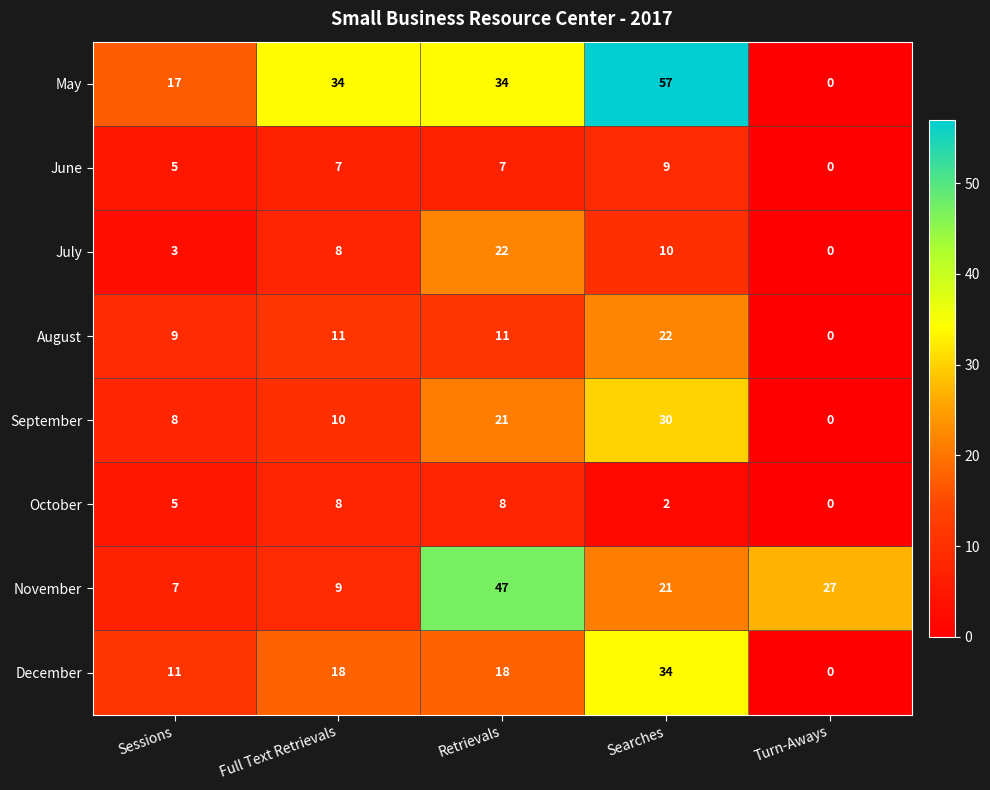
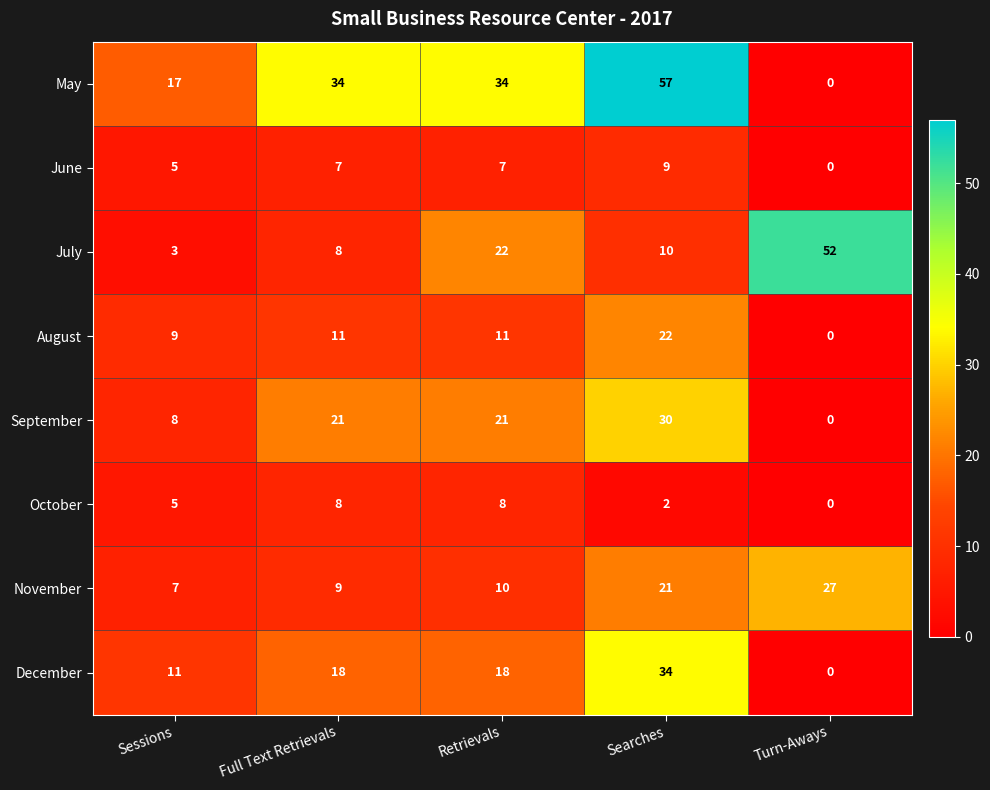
  {
    "May": {
      "Sessions": 17,
      "Full Text Retrievals": 34,
      "Retrievals": 34,
      "Searches": 57,
      "Turn-Aways": 0
    },
    "June": {
      "Sessions": 5,
      "Full Text Retrievals": 7,
      "Retrievals": 7,
      "Searches": 9,
      "Turn-Aways": 0
    },
    "July": {
      "Sessions": 3,
      "Full Text Retrievals": 8,
      "Retrievals": 22,
      "Searches": 10,
-     "Turn-Aways": 0
+     "Turn-Aways": 52
    },
    "August": {
      "Sessions": 9,
      "Full Text Retrievals": 11,
      "Retrievals": 11,
      "Searches": 22,
      "Turn-Aways": 0
    },
    "September": {
      "Sessions": 8,
-     "Full Text Retrievals": 10,
+     "Full Text Retrievals": 21,
      "Retrievals": 21,
      "Searches": 30,
      "Turn-Aways": 0
    },
    "October": {
      "Sessions": 5,
      "Full Text Retrievals": 8,
      "Retrievals": 8,
      "Searches": 2,
      "Turn-Aways": 0
    },
    "November": {
      "Sessions": 7,
      "Full Text Retrievals": 9,
-     "Retrievals": 47,
+     "Retrievals": 10,
      "Searches": 21,
      "Turn-Aways": 27
    },
    "December": {
      "Sessions": 11,
      "Full Text Retrievals": 18,
      "Retrievals": 18,
      "Searches": 34,
      "Turn-Aways": 0
    }
  }
